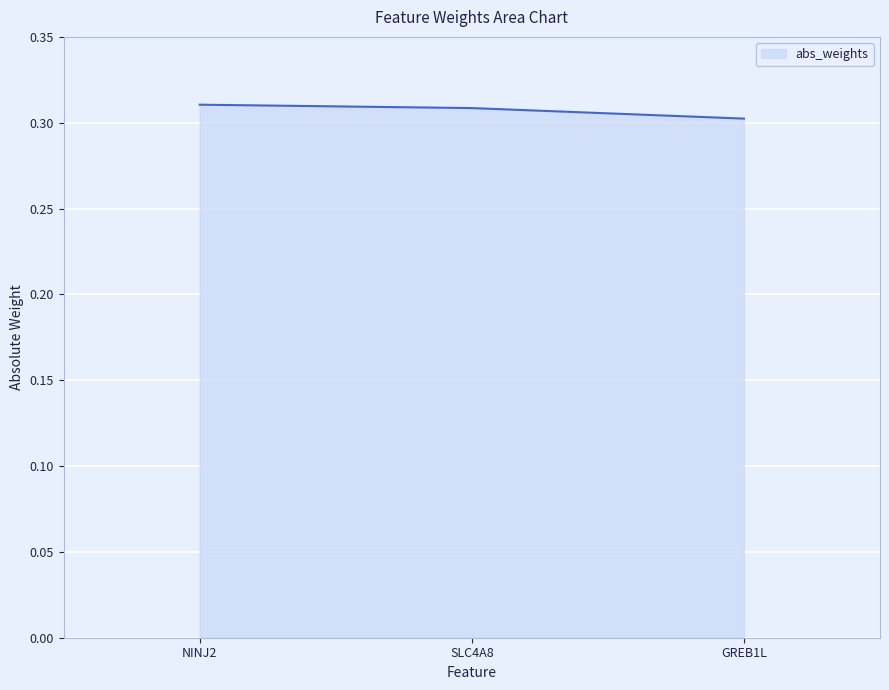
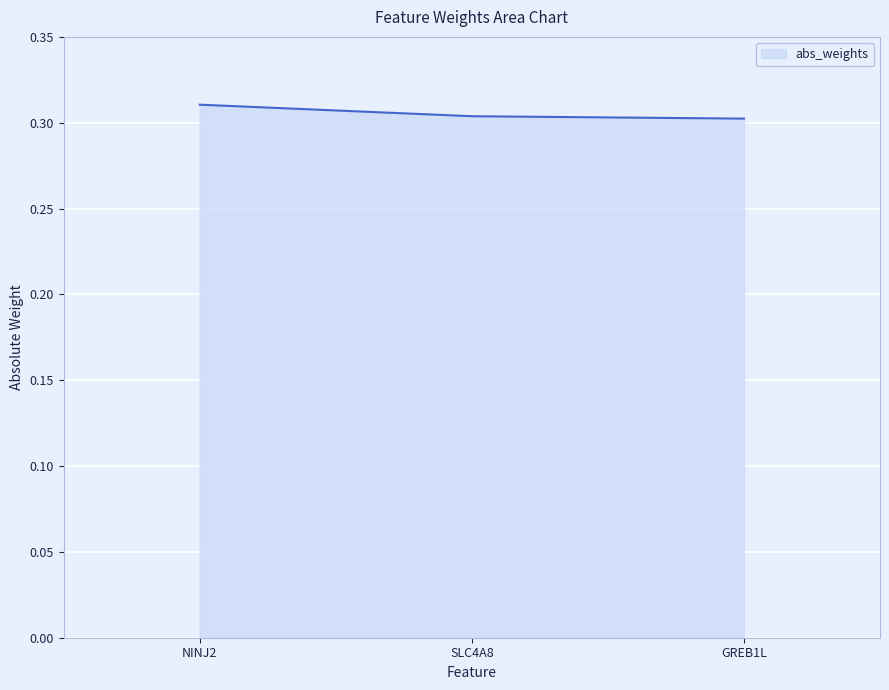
  {
    "NINJ2": 0.311,
-   "SLC4A8": 0.309,
+   "SLC4A8": 0.304,
    "GREB1L": 0.302
  }
